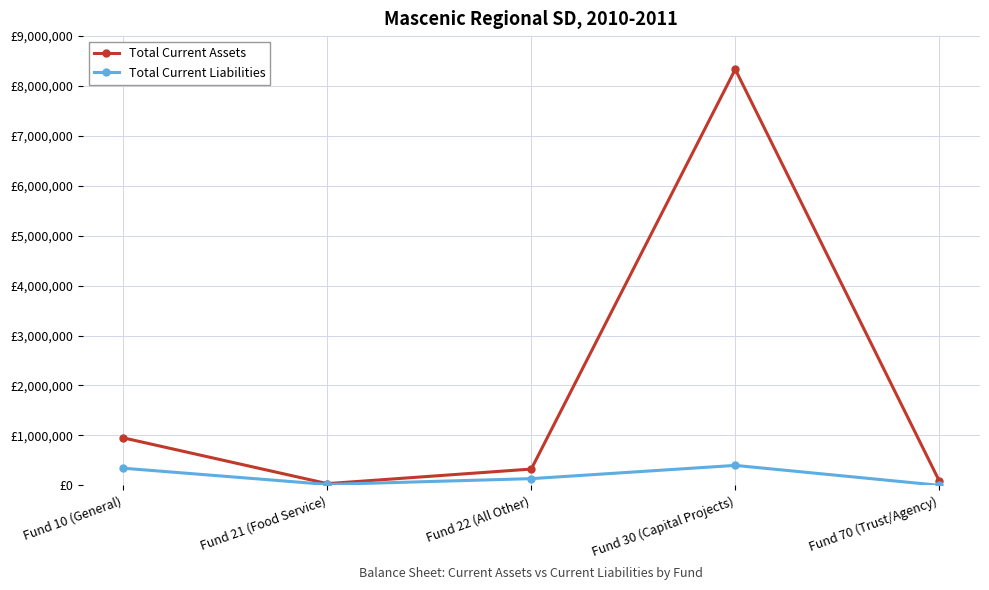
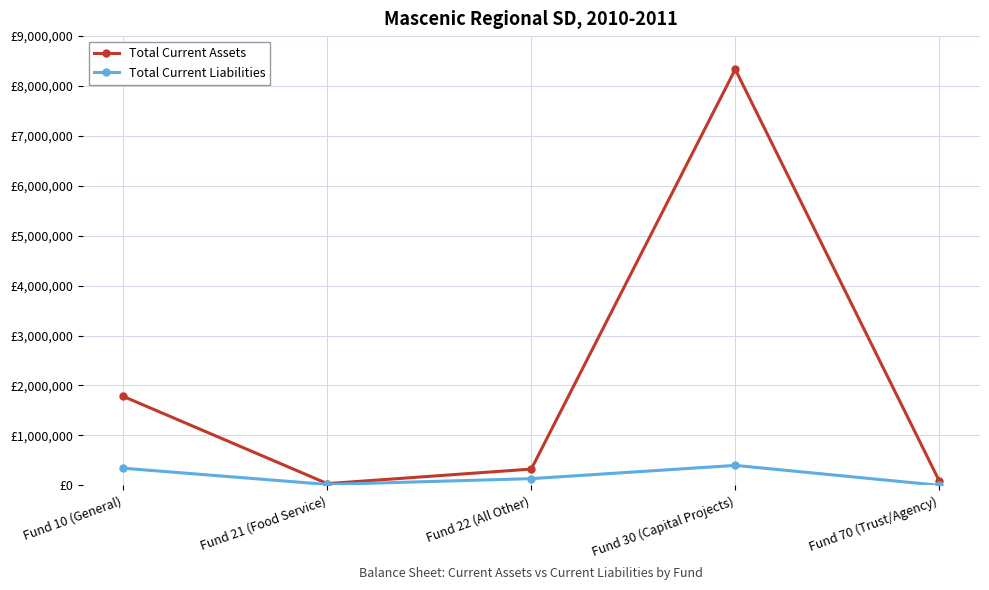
  {
    "Total Current Assets": {
-     "Fund 10 (General)": "£1,000,000",
+     "Fund 10 (General)": "£1,800,000",
      "Fund 22 (All Other)": "£300,000",
      "Fund 30 (Capital Projects)": "£8,300,000",
      "Fund 70 (Trust/Agency)": "£100,000"
    },
    "Total Current Liabilities": {
      "Fund 10 (General)": "£300,000",
      "Fund 22 (All Other)": "£100,000",
      "Fund 30 (Capital Projects)": "£400,000",
      "Fund 70 (Trust/Agency)": "£0"
    }
  }
